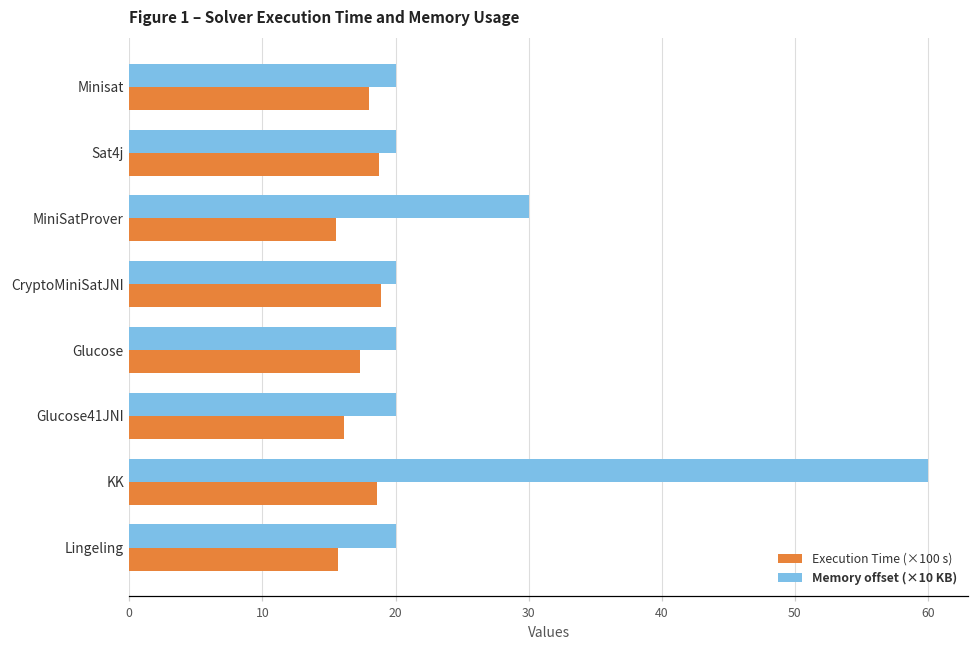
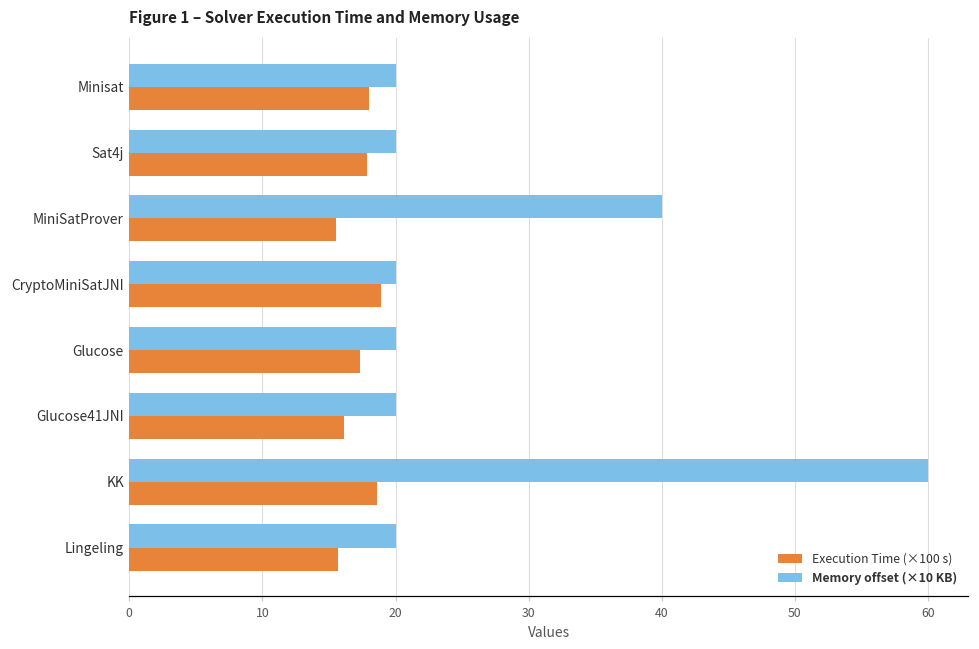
  {
    "Execution Time (×100 s)": {
      "Minisat": 18.0,
-     "Sat4j": 18.8,
+     "Sat4j": 17.8,
      "MiniSatProver": 15.5,
      "CryptoMiniSatJNI": 18.9,
      "Glucose": 17.4,
      "Glucose41JNI": 16.1,
      "KK": 18.6,
      "Lingeling": 15.7
    },
    "Memory offset (×10 KB)": {
      "Minisat": 20.0,
      "Sat4j": 20.0,
-     "MiniSatProver": 30.0,
+     "MiniSatProver": 40.0,
      "CryptoMiniSatJNI": 20.0,
      "Glucose": 20.0,
      "Glucose41JNI": 20.0,
      "KK": 60.0,
      "Lingeling": 20.0
    }
  }
